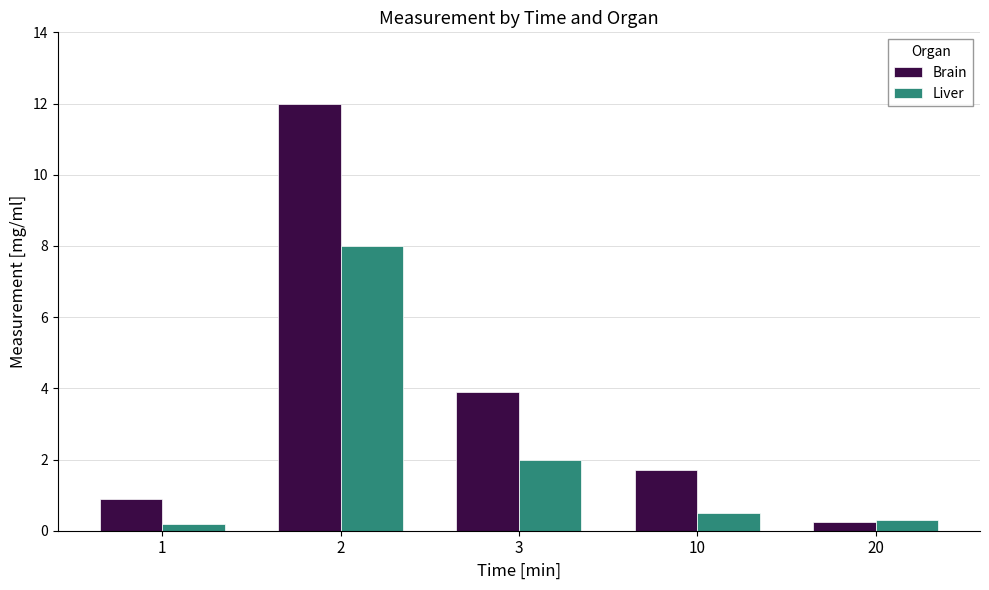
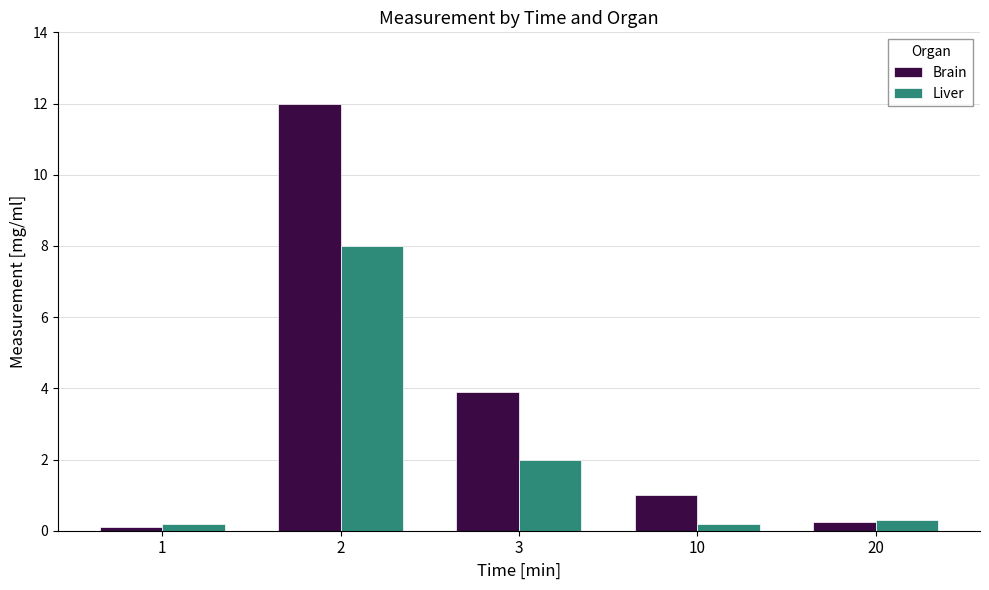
  {
    "Brain": {
-     "1": 0.9,
+     "1": 0.1,
      "2": 12.0,
      "3": 3.9,
-     "10": 1.7,
+     "10": 1.0,
      "20": 0.2
    },
    "Liver": {
      "1": 0.2,
      "2": 8.0,
      "3": 2.0,
-     "10": 0.5,
+     "10": 0.2,
      "20": 0.3
    }
  }
